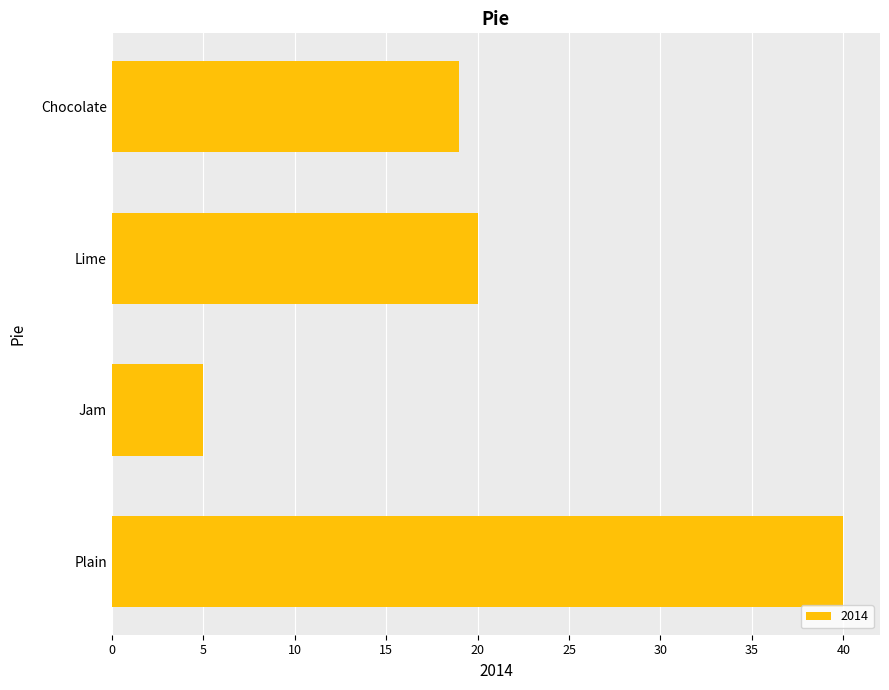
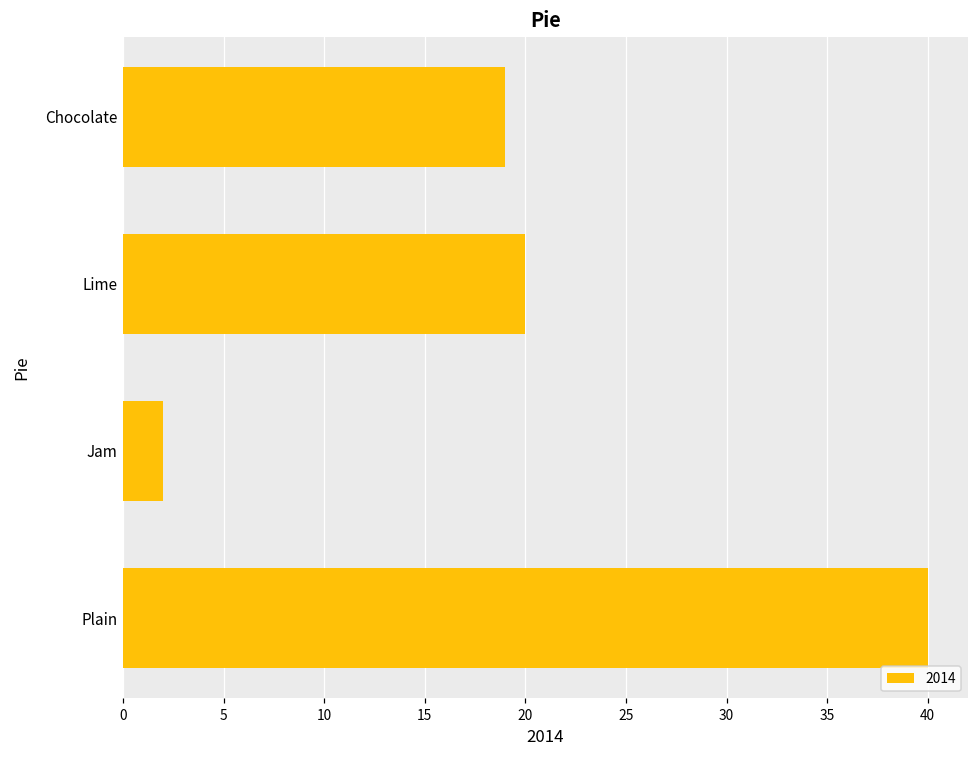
  {
    "Chocolate": 19,
    "Lime": 20,
-   "Jam": 5,
+   "Jam": 2,
    "Plain": 40
  }
